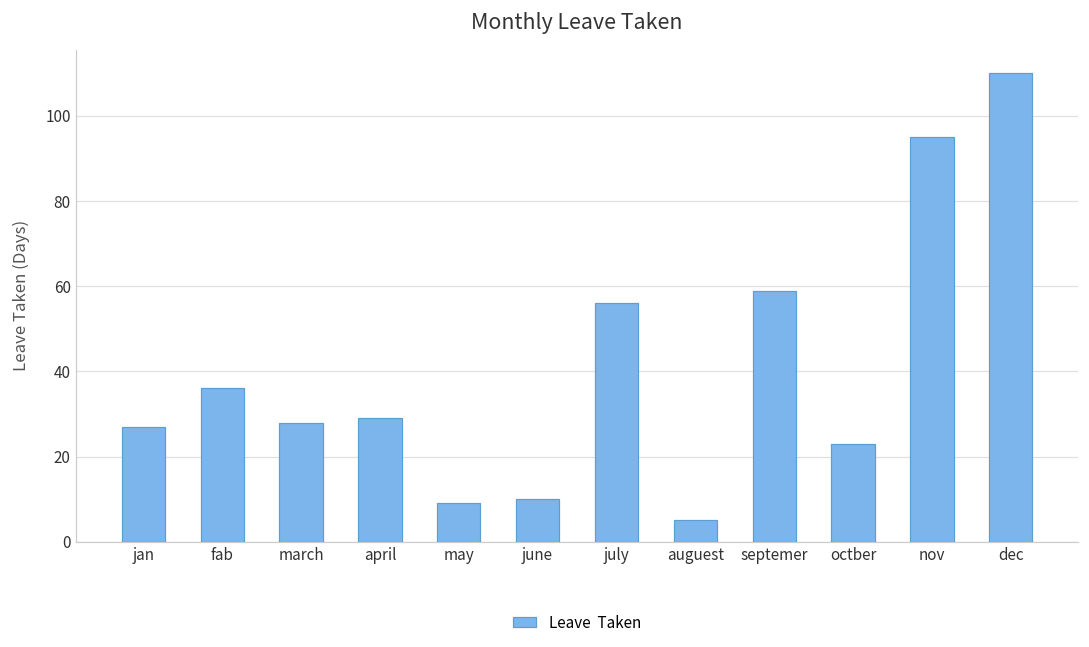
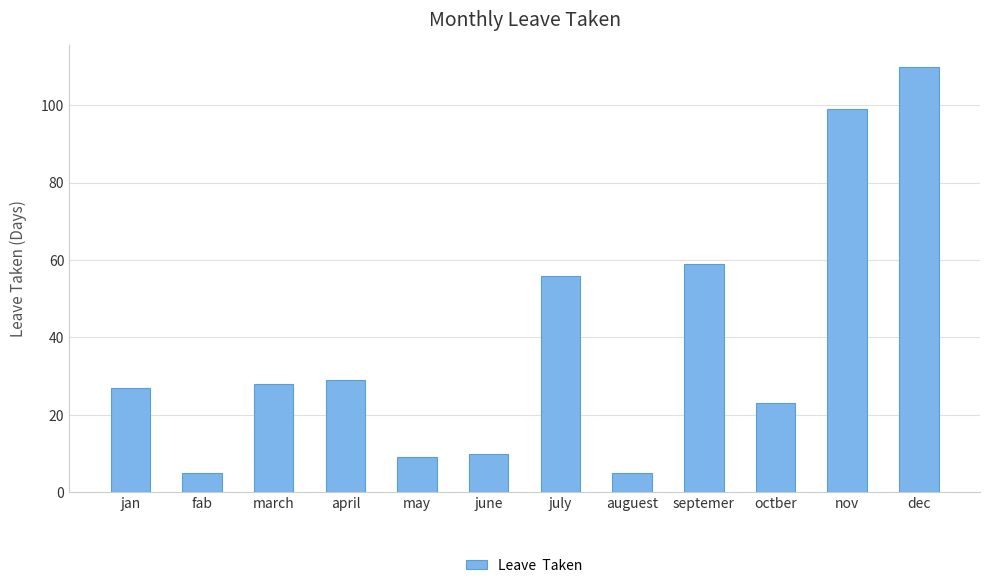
  {
    "jan": 27,
-   "fab": 36,
+   "fab": 5,
    "march": 28,
    "april": 29,
    "may": 9,
    "june": 10,
    "july": 56,
    "auguest": 5,
    "septemer": 59,
    "octber": 23,
-   "nov": 95,
+   "nov": 99,
    "dec": 110
  }
